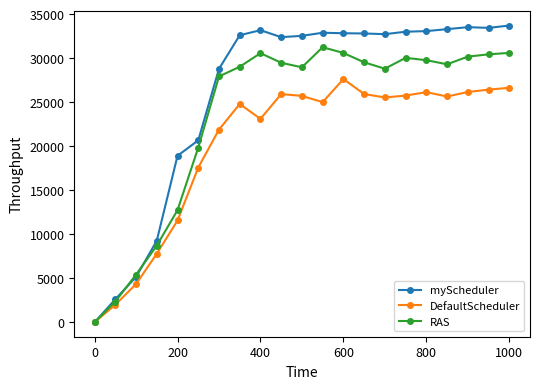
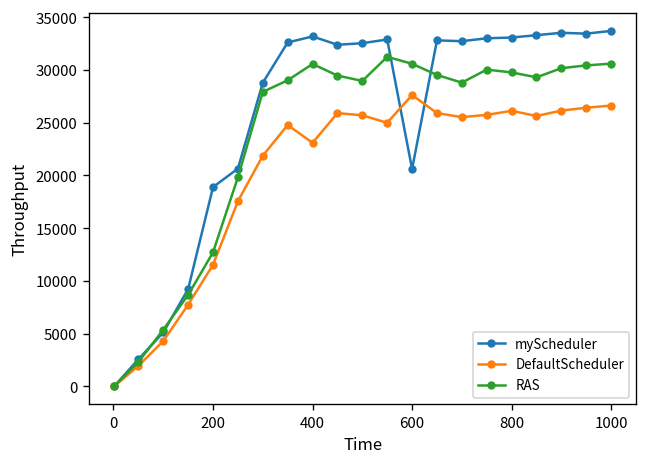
  {
    "myScheduler": {
      "200": 19000,
      "400": 33000,
-     "600": 33000,
+     "600": 21000,
      "800": 33000,
      "1000": 34000
    },
    "DefaultScheduler": {
      "200": 12000,
      "400": 23000,
      "600": 28000,
      "800": 26000,
      "1000": 27000
    },
    "RAS": {
      "200": 13000,
      "400": 31000,
      "600": 31000,
      "800": 30000,
      "1000": 31000
    }
  }
